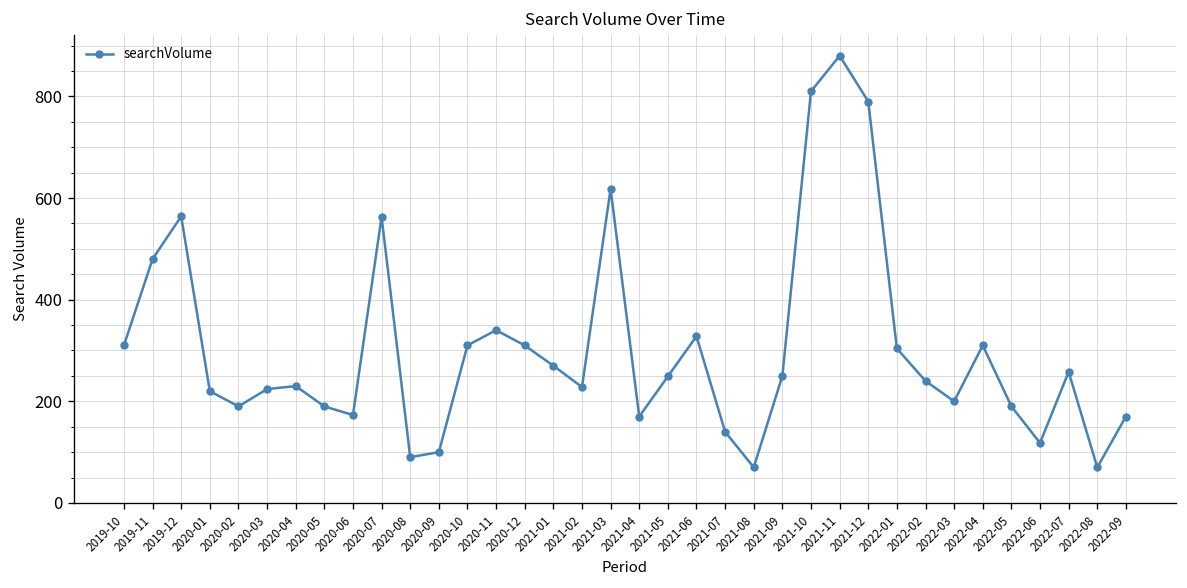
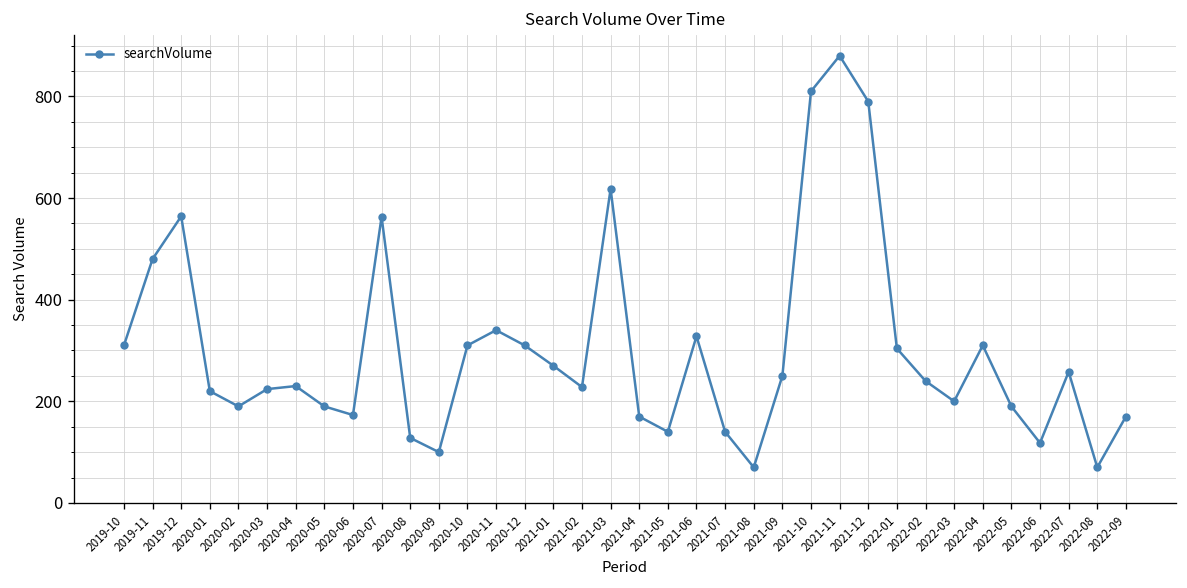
  {
    "2019-10": 310,
    "2019-11": 480,
    "2019-12": 560,
    "2020-01": 220,
    "2020-02": 190,
    "2020-03": 220,
    "2020-04": 230,
    "2020-05": 190,
    "2020-06": 170,
    "2020-07": 560,
-   "2020-08": 90,
+   "2020-08": 130,
    "2020-09": 100,
    "2020-10": 310,
    "2020-11": 340,
    "2020-12": 310,
    "2021-01": 270,
    "2021-02": 230,
    "2021-03": 620,
    "2021-04": 170,
-   "2021-05": 250,
+   "2021-05": 140,
    "2021-06": 330,
    "2021-07": 140,
    "2021-08": 70,
    "2021-09": 250,
    "2021-10": 810,
    "2021-11": 880,
    "2021-12": 790,
    "2022-01": 300,
    "2022-02": 240,
    "2022-03": 200,
    "2022-04": 310,
    "2022-05": 190,
    "2022-06": 120,
    "2022-07": 260,
    "2022-08": 70,
    "2022-09": 170
  }
